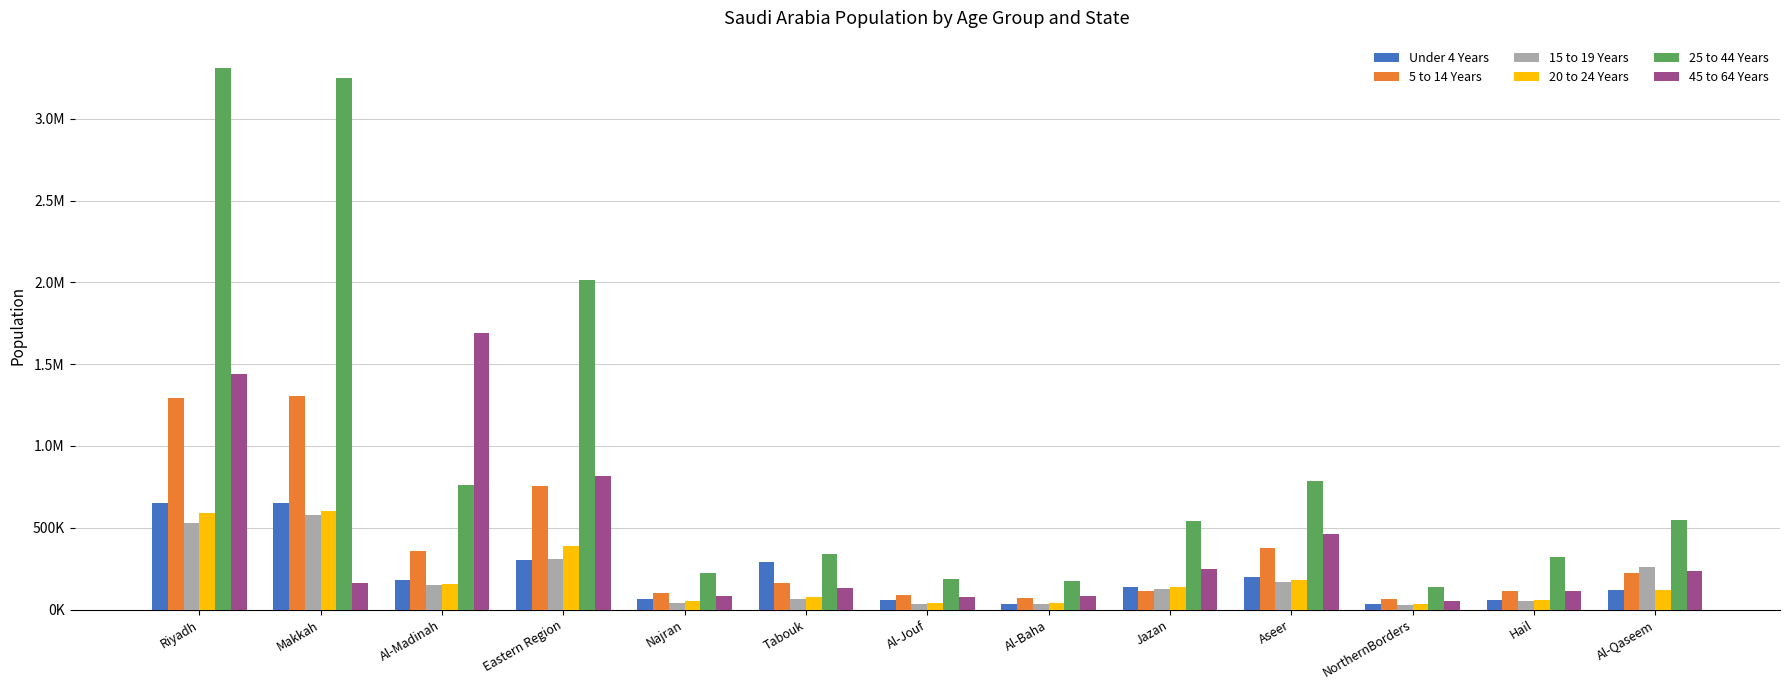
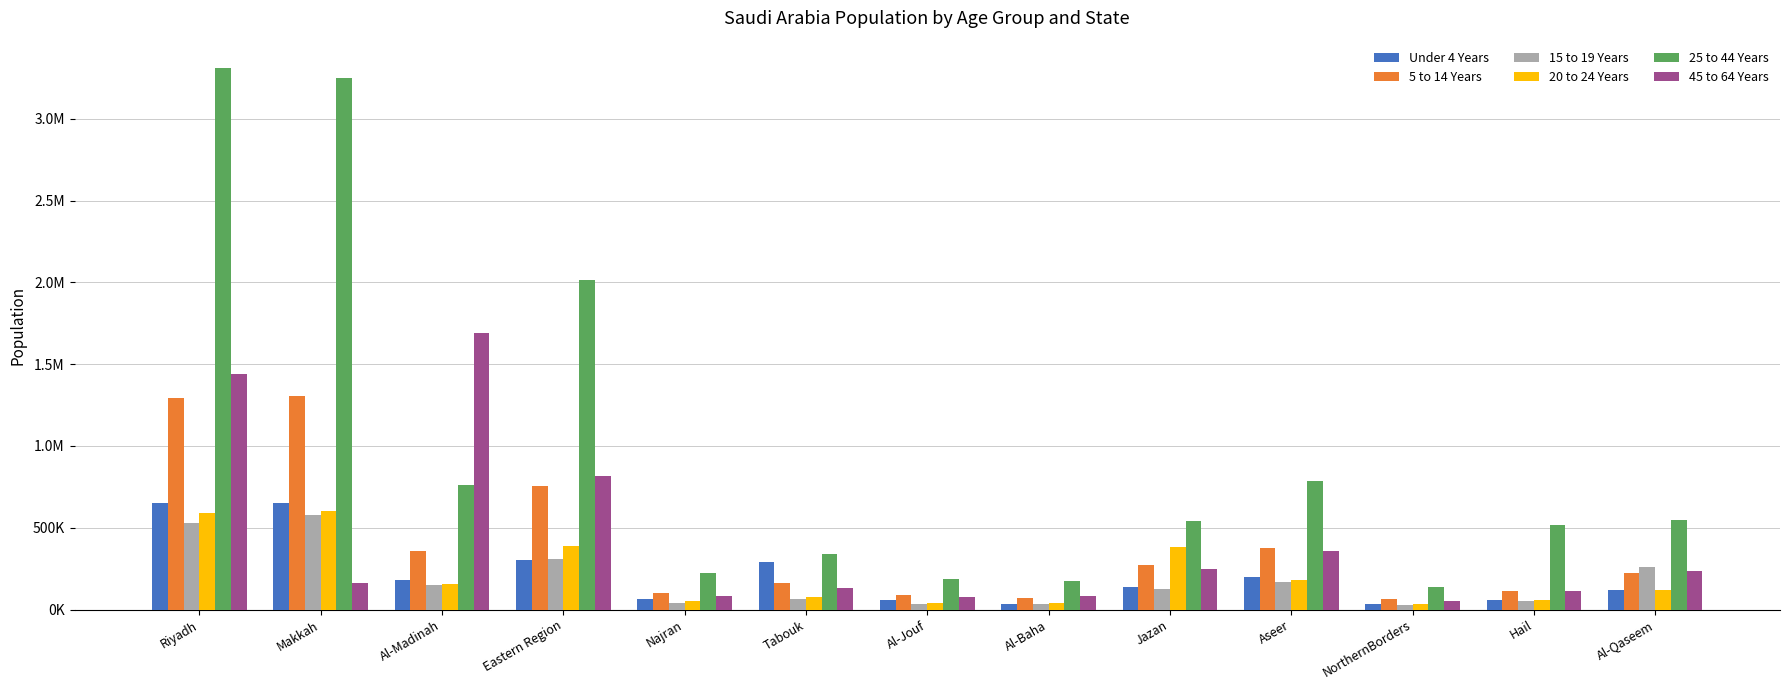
  {
    "Under 4 Years": {
      "Riyadh": 650000,
      "Makkah": 650000,
      "Al-Madinah": 180000,
      "Eastern Region": 300000,
      "Najran": 60000,
      "Tabouk": 290000,
      "Al-Jouf": 60000,
      "Al-Baha": 40000,
      "Jazan": 140000,
      "Aseer": 200000,
      "NorthernBorders": 30000,
      "Hail": 60000,
      "Al-Qaseem": 120000
    },
    "5 to 14 Years": {
      "Riyadh": 1300000,
      "Makkah": 1300000,
      "Al-Madinah": 360000,
      "Eastern Region": 750000,
      "Najran": 100000,
      "Tabouk": 160000,
      "Al-Jouf": 90000,
      "Al-Baha": 70000,
-     "Jazan": 110000,
+     "Jazan": 270000,
      "Aseer": 380000,
      "NorthernBorders": 70000,
      "Hail": 110000,
      "Al-Qaseem": 220000
    },
    "15 to 19 Years": {
      "Riyadh": 530000,
      "Makkah": 580000,
      "Al-Madinah": 150000,
      "Eastern Region": 310000,
      "Najran": 40000,
      "Tabouk": 60000,
      "Al-Jouf": 40000,
      "Al-Baha": 30000,
      "Jazan": 130000,
      "Aseer": 170000,
      "NorthernBorders": 30000,
      "Hail": 50000,
      "Al-Qaseem": 260000
    },
    "20 to 24 Years": {
      "Riyadh": 590000,
      "Makkah": 600000,
      "Al-Madinah": 160000,
      "Eastern Region": 390000,
      "Najran": 50000,
      "Tabouk": 80000,
      "Al-Jouf": 40000,
      "Al-Baha": 40000,
-     "Jazan": 140000,
+     "Jazan": 380000,
      "Aseer": 180000,
      "NorthernBorders": 30000,
      "Hail": 60000,
      "Al-Qaseem": 120000
    },
    "25 to 44 Years": {
      "Riyadh": 3310000,
      "Makkah": 3250000,
      "Al-Madinah": 760000,
      "Eastern Region": 2010000,
      "Najran": 220000,
      "Tabouk": 340000,
      "Al-Jouf": 190000,
      "Al-Baha": 170000,
      "Jazan": 540000,
      "Aseer": 780000,
      "NorthernBorders": 140000,
-     "Hail": 320000,
+     "Hail": 510000,
      "Al-Qaseem": 550000
    },
    "45 to 64 Years": {
      "Riyadh": 1440000,
      "Makkah": 160000,
      "Al-Madinah": 1690000,
      "Eastern Region": 810000,
      "Najran": 80000,
      "Tabouk": 130000,
      "Al-Jouf": 70000,
      "Al-Baha": 90000,
      "Jazan": 240000,
-     "Aseer": 460000,
+     "Aseer": 350000,
      "NorthernBorders": 50000,
      "Hail": 110000,
      "Al-Qaseem": 230000
    }
  }
